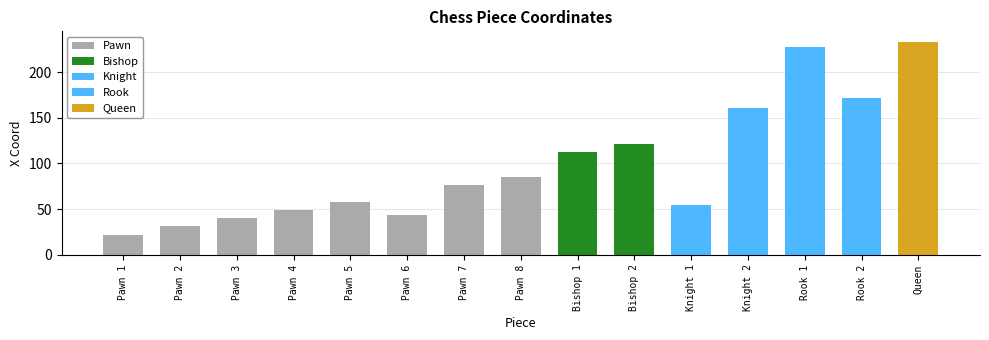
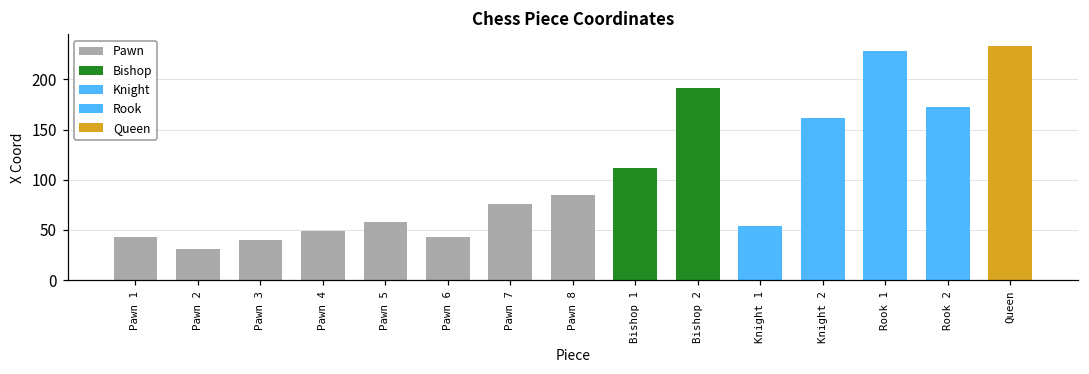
  {
-   "Pawn 1": 20,
+   "Pawn 1": 40,
    "Pawn 2": 30,
    "Pawn 3": 40,
    "Pawn 4": 50,
    "Pawn 5": 60,
    "Pawn 6": 40,
    "Pawn 7": 80,
    "Pawn 8": 90,
    "Bishop 1": 110,
-   "Bishop 2": 120,
+   "Bishop 2": 190,
    "Knight 1": 50,
    "Knight 2": 160,
    "Rook 1": 230,
    "Rook 2": 170,
    "Queen": 230
  }
